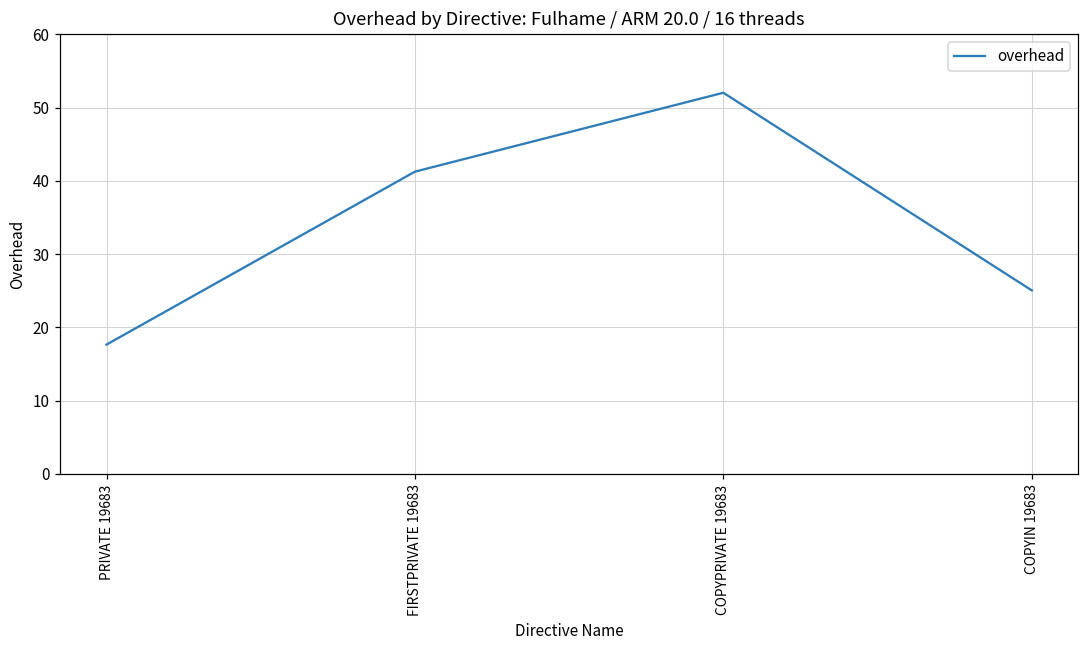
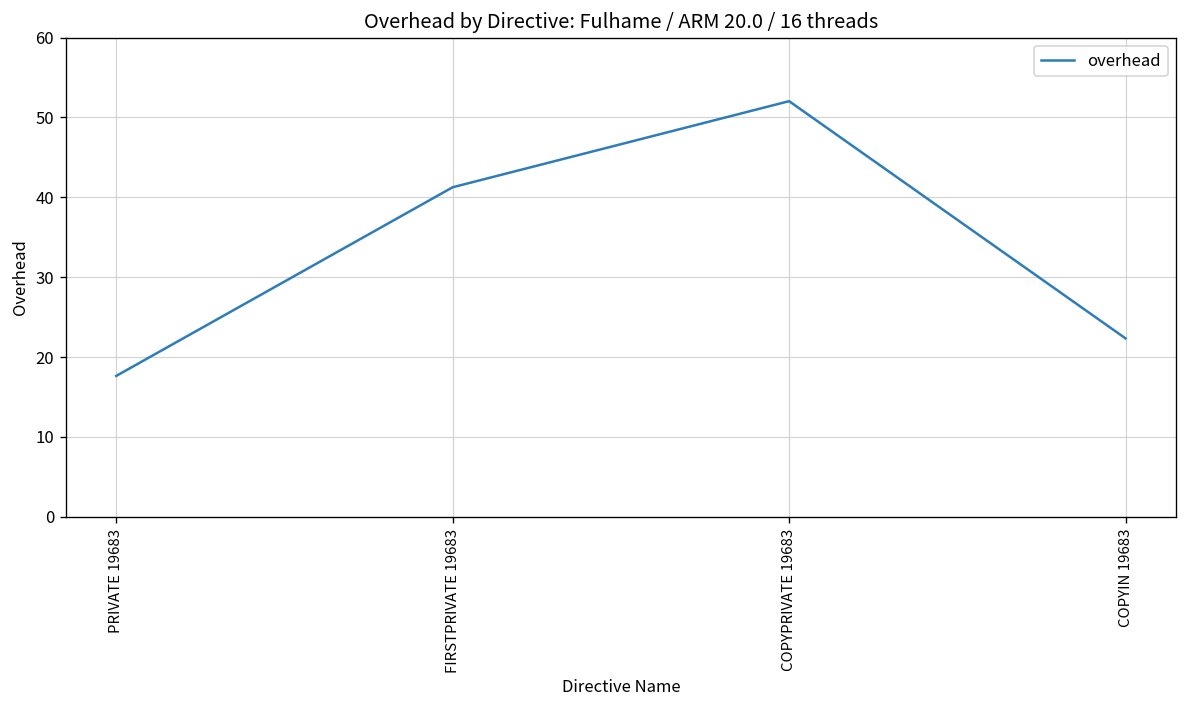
  {
    "PRIVATE 19683": 18,
    "FIRSTPRIVATE 19683": 41,
    "COPYPRIVATE 19683": 52,
-   "COPYIN 19683": 25
+   "COPYIN 19683": 22
  }
